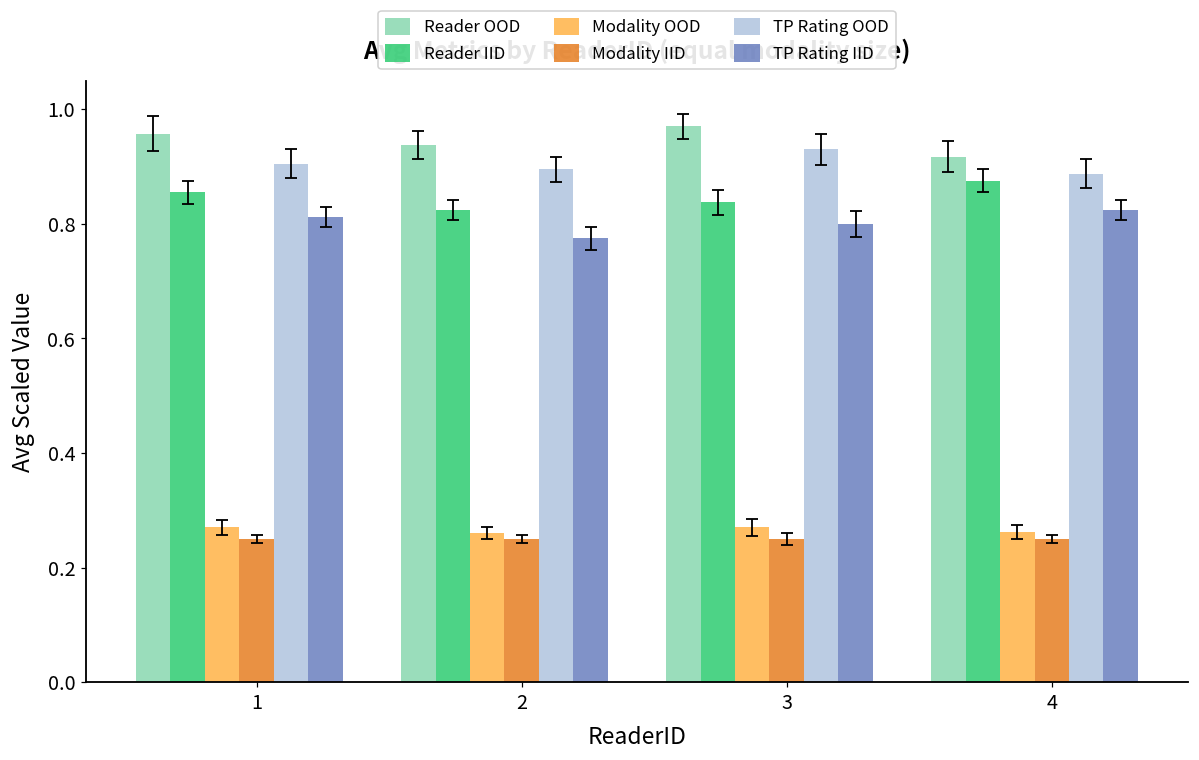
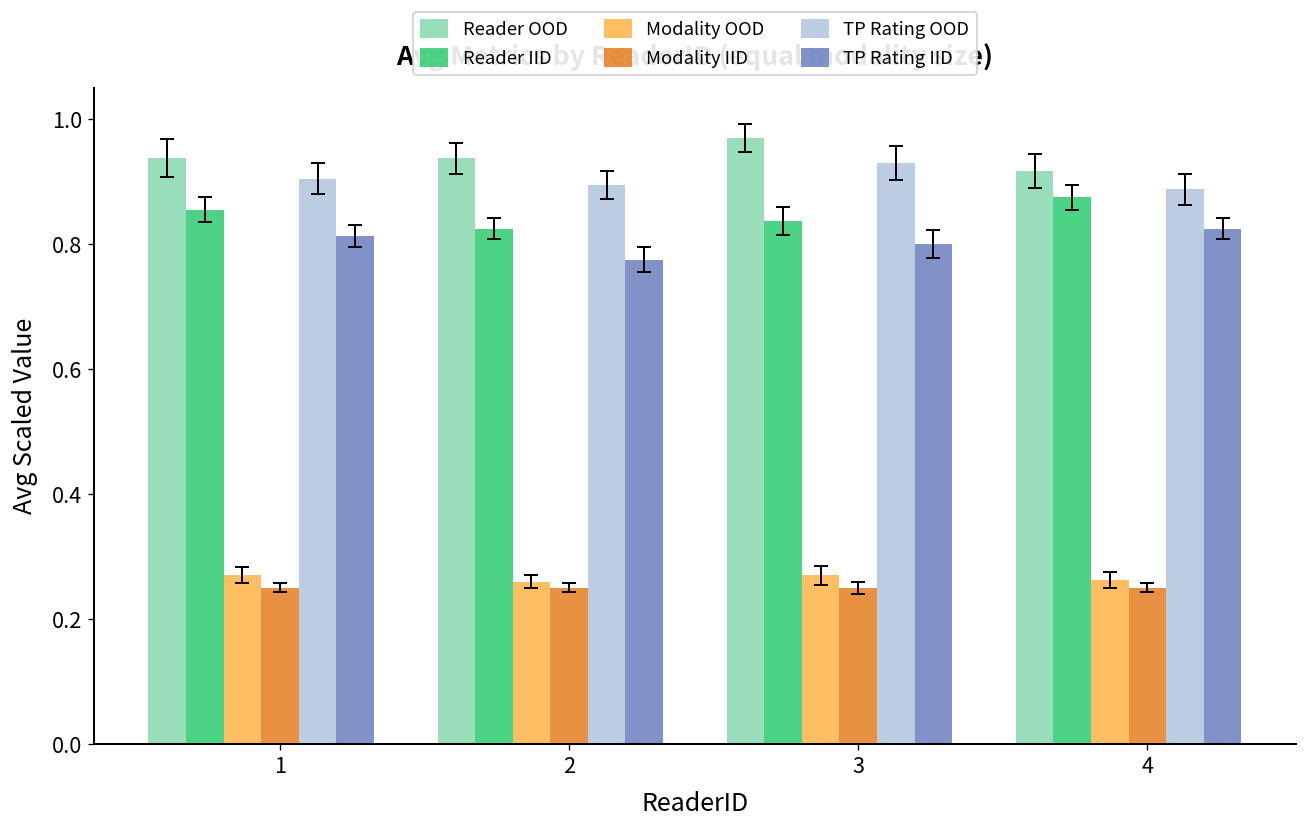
  {
    "Reader OOD": {
-     "1": 0.96,
+     "1": 0.94,
      "2": 0.94,
      "3": 0.97,
      "4": 0.92
    },
    "Reader IID": {
      "1": 0.86,
      "2": 0.83,
      "3": 0.84,
      "4": 0.88
    },
    "Modality OOD": {
      "1": 0.27,
      "2": 0.26,
      "3": 0.27,
      "4": 0.26
    },
    "Modality IID": {
      "1": 0.25,
      "2": 0.25,
      "3": 0.25,
      "4": 0.25
    },
    "TP Rating OOD": {
      "1": 0.91,
      "2": 0.90,
      "3": 0.93,
      "4": 0.89
    },
    "TP Rating IID": {
      "1": 0.81,
      "2": 0.78,
      "3": 0.80,
      "4": 0.83
    }
  }
